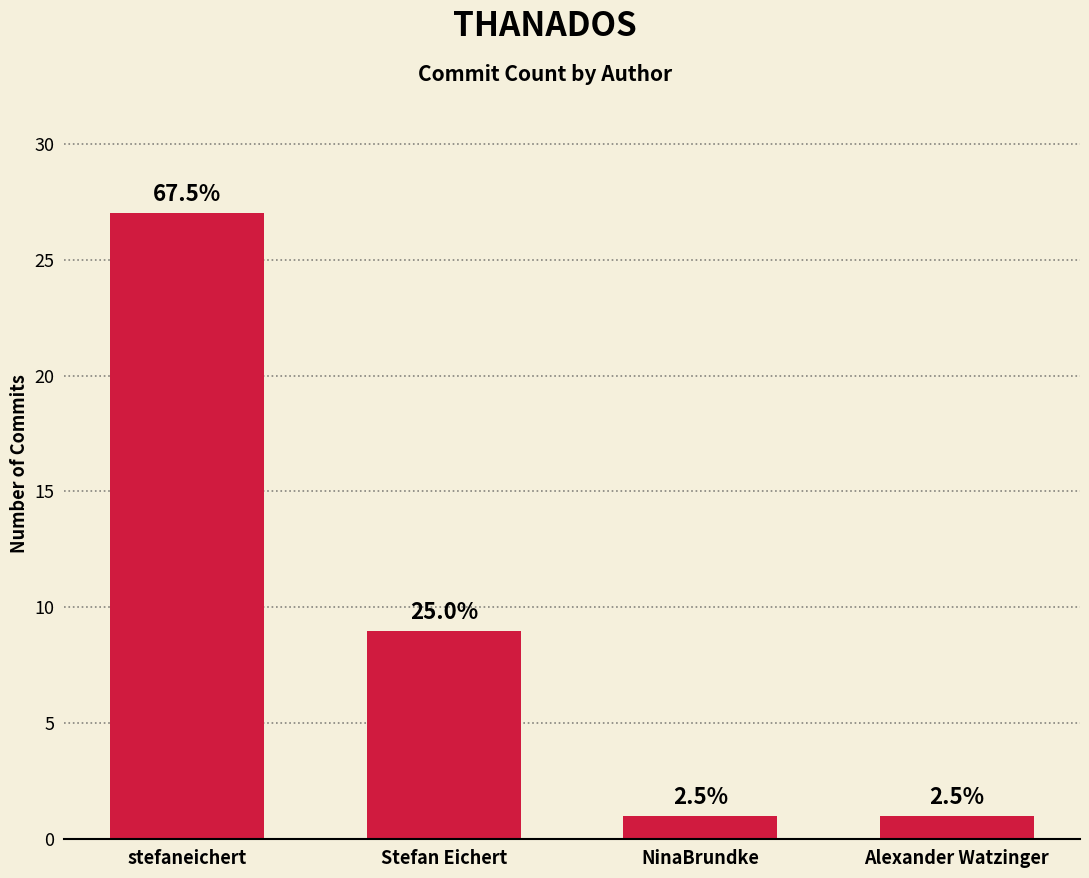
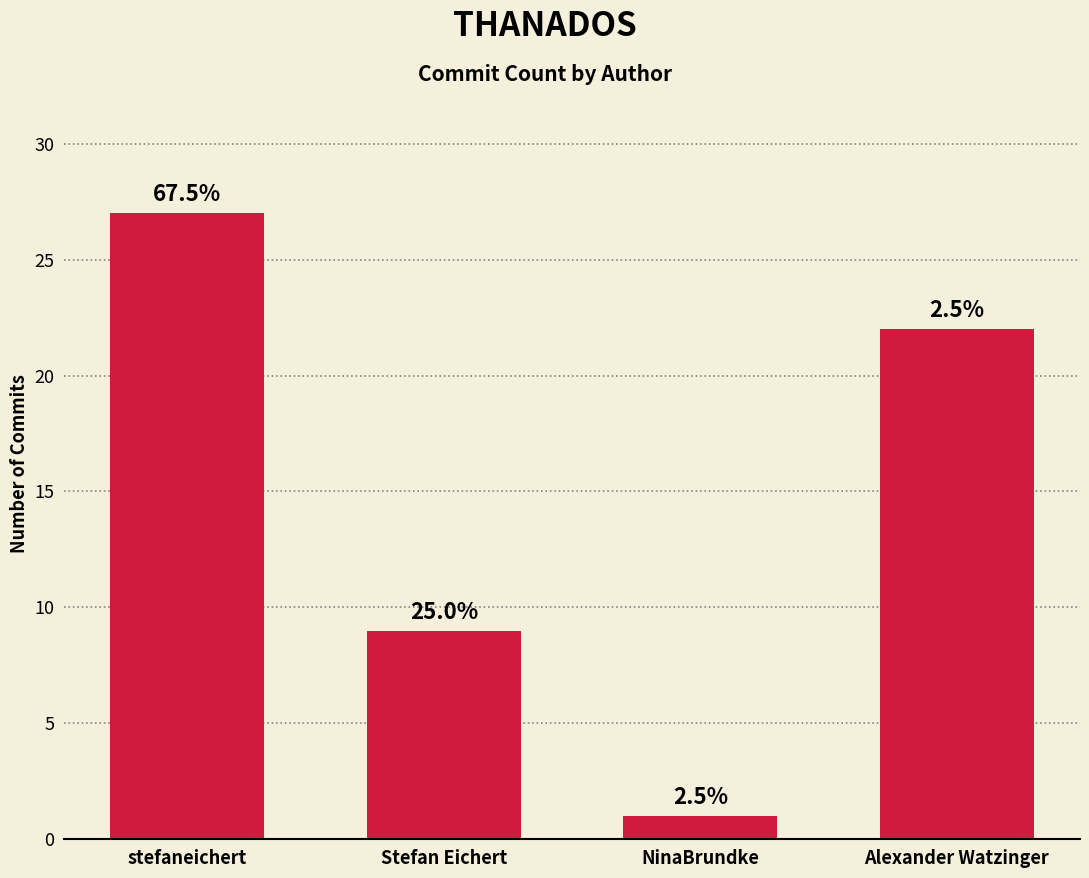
  {
-   "Alexander Watzinger": 1
+   "Alexander Watzinger": 22
  }
